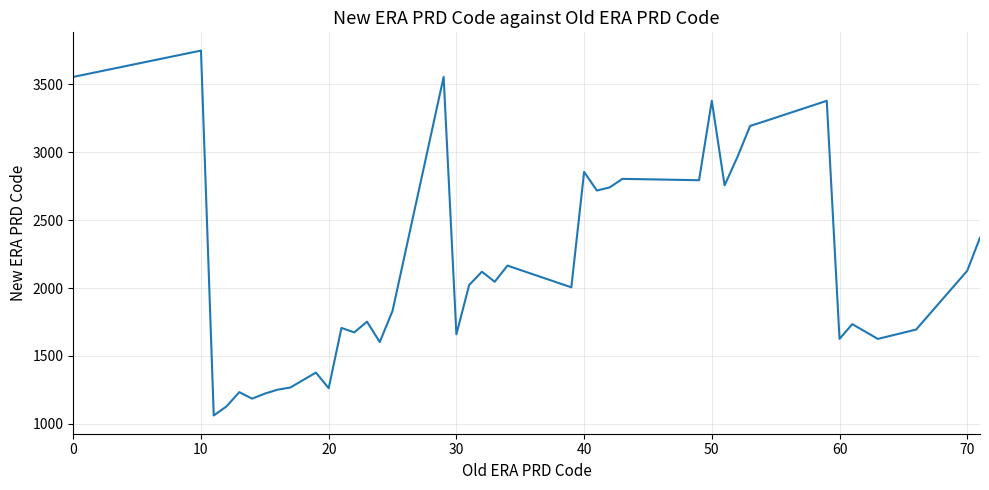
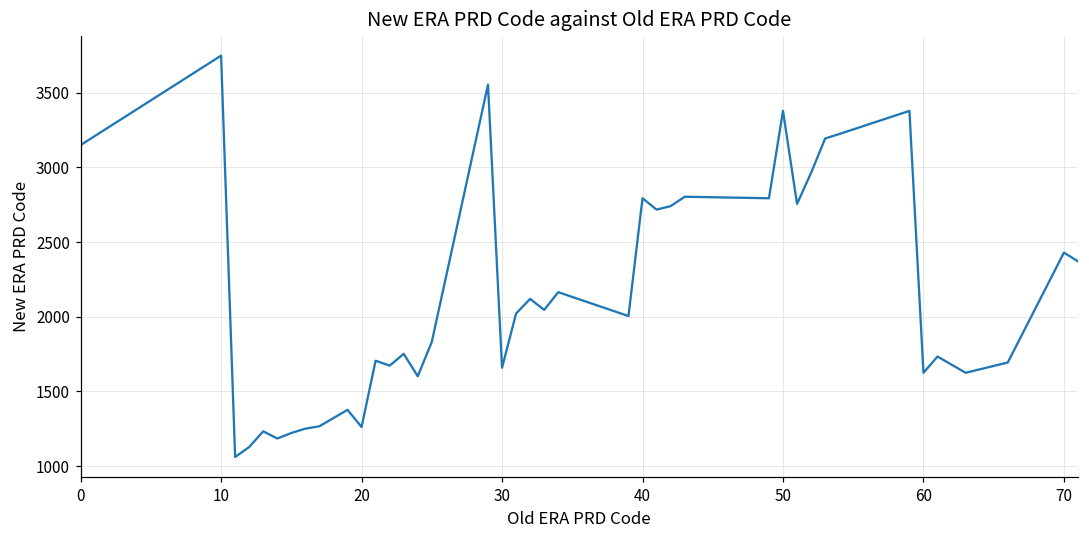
  {
-   "0": 3560,
+   "0": 3150,
    "10": 3750,
    "20": 1260,
    "30": 1660,
-   "40": 2860,
+   "40": 2790,
    "50": 3380,
    "60": 1630,
-   "70": 2130
+   "70": 2430
  }
